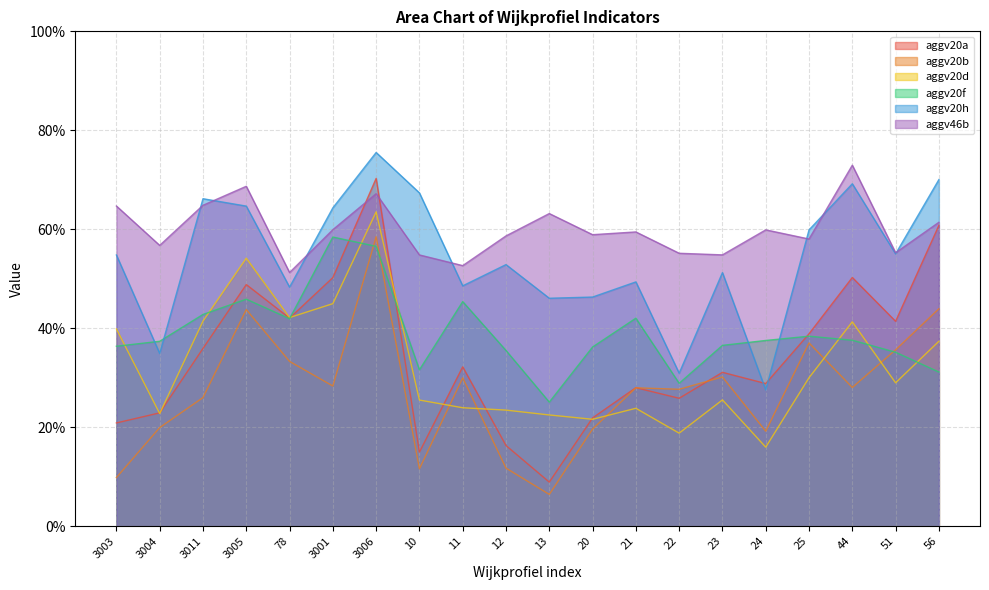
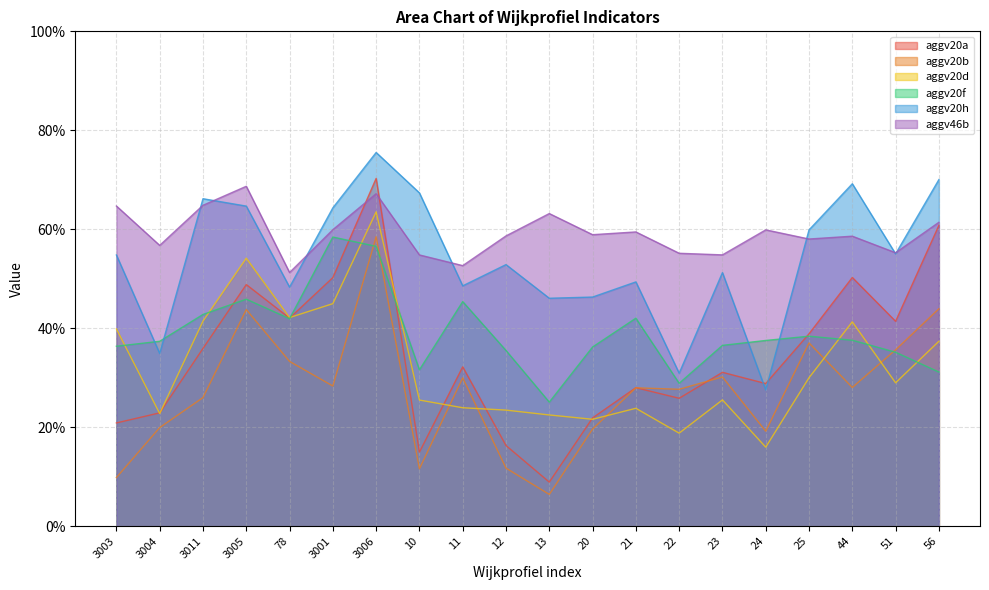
  {
    "aggv20f": {
      "3003": "36%",
      "3004": "37%",
      "3011": "43%",
      "3005": "46%",
      "3001": "58%",
      "3006": "57%",
      "10": "32%",
      "11": "45%",
      "12": "36%",
      "13": "25%",
      "20": "36%",
      "21": "42%",
      "22": "29%",
      "23": "37%",
      "24": "38%",
      "44": "38%",
      "56": "31%"
    },
    "aggv20h": {
      "3003": "55%",
      "3004": "35%",
      "3011": "66%",
      "3005": "65%",
      "78": "48%",
      "3001": "64%",
      "3006": "76%",
      "10": "67%",
      "11": "49%",
      "12": "53%",
      "13": "46%",
      "20": "46%",
      "21": "49%",
      "22": "31%",
      "23": "51%",
      "24": "28%",
      "25": "60%",
      "44": "69%",
      "56": "70%"
    },
    "aggv46b": {
      "3003": "65%",
      "3004": "57%",
      "3011": "65%",
      "3005": "69%",
      "78": "51%",
      "3001": "60%",
      "3006": "67%",
      "10": "55%",
      "11": "53%",
      "12": "59%",
      "13": "63%",
      "20": "59%",
      "21": "59%",
      "22": "55%",
      "23": "55%",
      "24": "60%",
      "25": "58%",
-     "44": "73%",
+     "44": "59%",
      "56": "61%"
    }
  }
